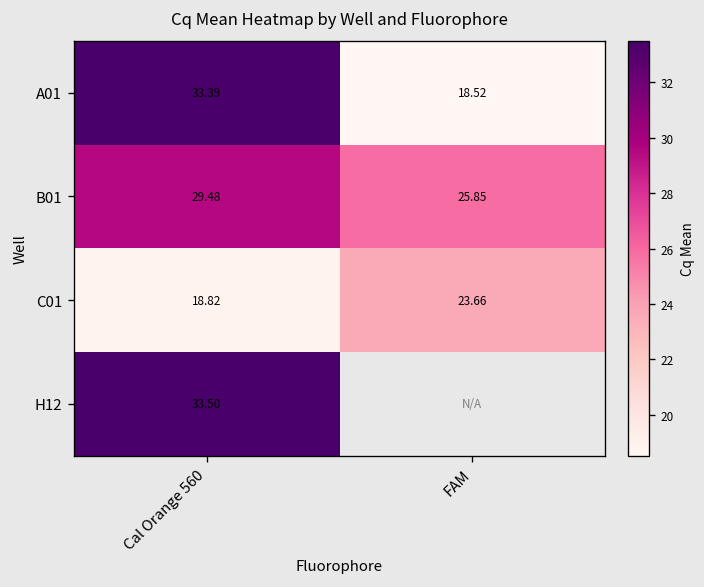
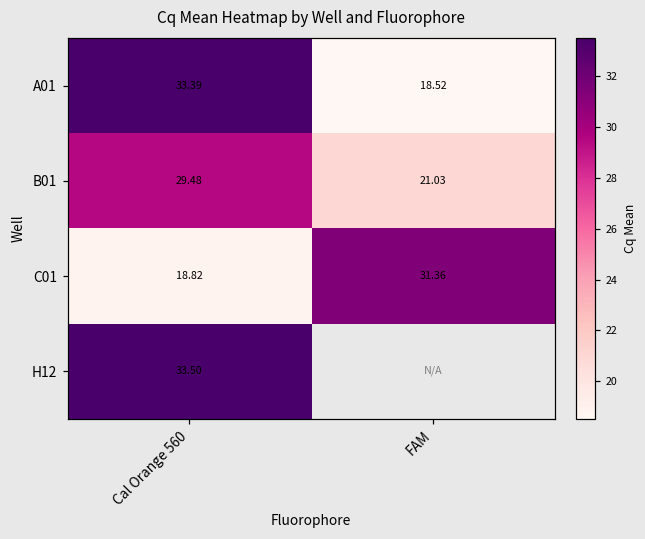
  {
    "A01": {
      "Cal Orange 560": 33.39,
      "FAM": 18.52
    },
    "B01": {
      "Cal Orange 560": 29.48,
-     "FAM": 25.85
+     "FAM": 21.03
    },
    "C01": {
      "Cal Orange 560": 18.82,
-     "FAM": 23.66
+     "FAM": 31.36
    },
    "H12": {
      "Cal Orange 560": 33.50
    }
  }
